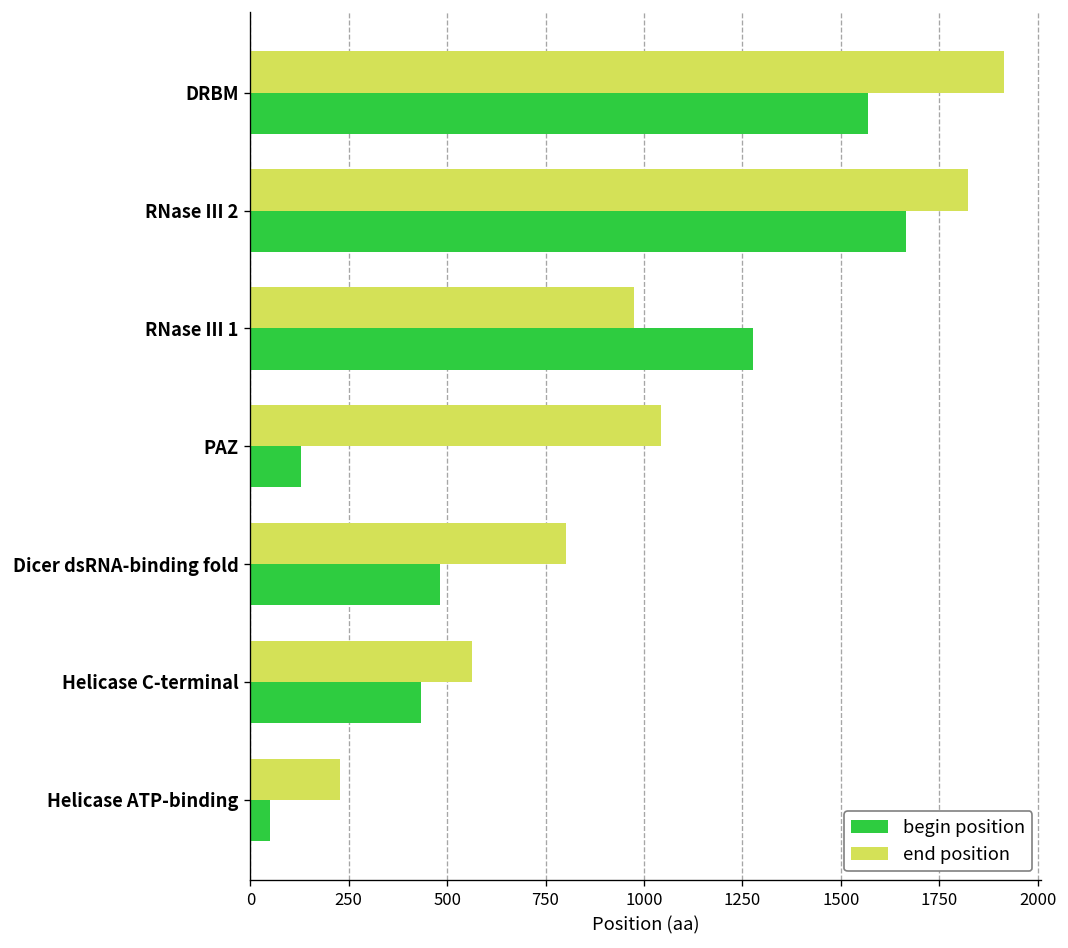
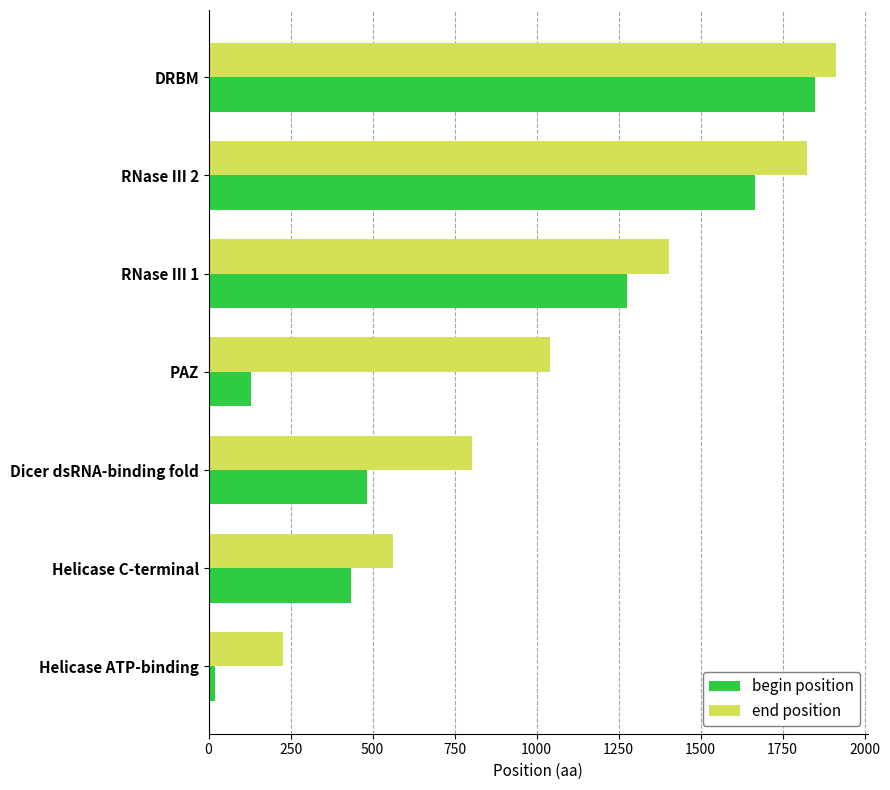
  {
    "begin position": {
-     "DRBM": 1570,
+     "DRBM": 1850,
      "RNase III 2": 1670,
      "RNase III 1": 1280,
      "PAZ": 130,
      "Dicer dsRNA-binding fold": 480,
      "Helicase C-terminal": 430,
-     "Helicase ATP-binding": 50
+     "Helicase ATP-binding": 20
    },
    "end position": {
      "DRBM": 1910,
      "RNase III 2": 1820,
-     "RNase III 1": 980,
+     "RNase III 1": 1400,
      "PAZ": 1040,
      "Dicer dsRNA-binding fold": 800,
      "Helicase C-terminal": 560,
      "Helicase ATP-binding": 230
    }
  }
